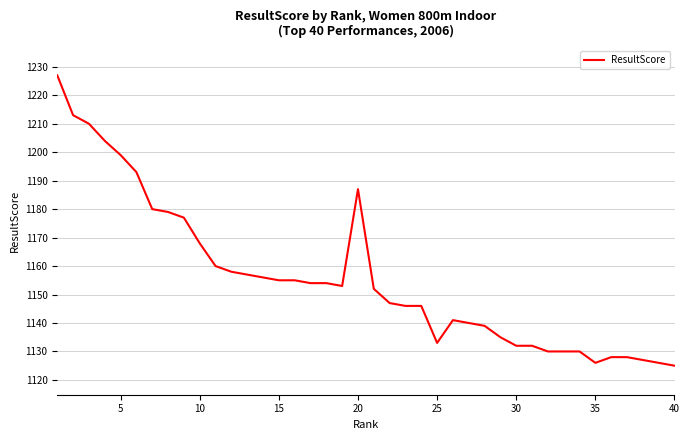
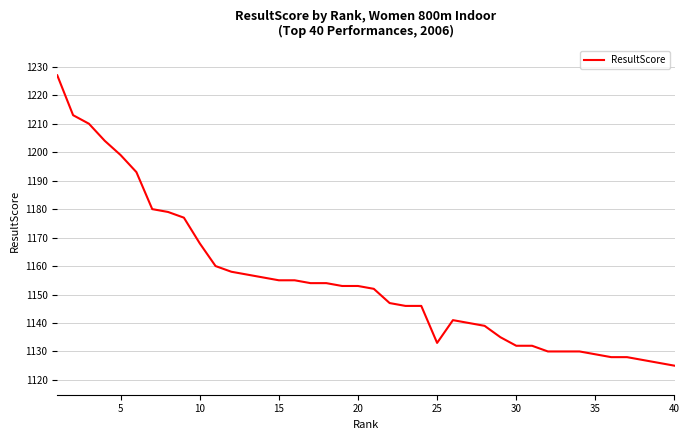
  {
    "5": 1199,
    "10": 1168,
    "15": 1155,
-   "20": 1187,
+   "20": 1153,
    "25": 1133,
    "30": 1132,
-   "35": 1126,
+   "35": 1129,
    "40": 1125
  }
